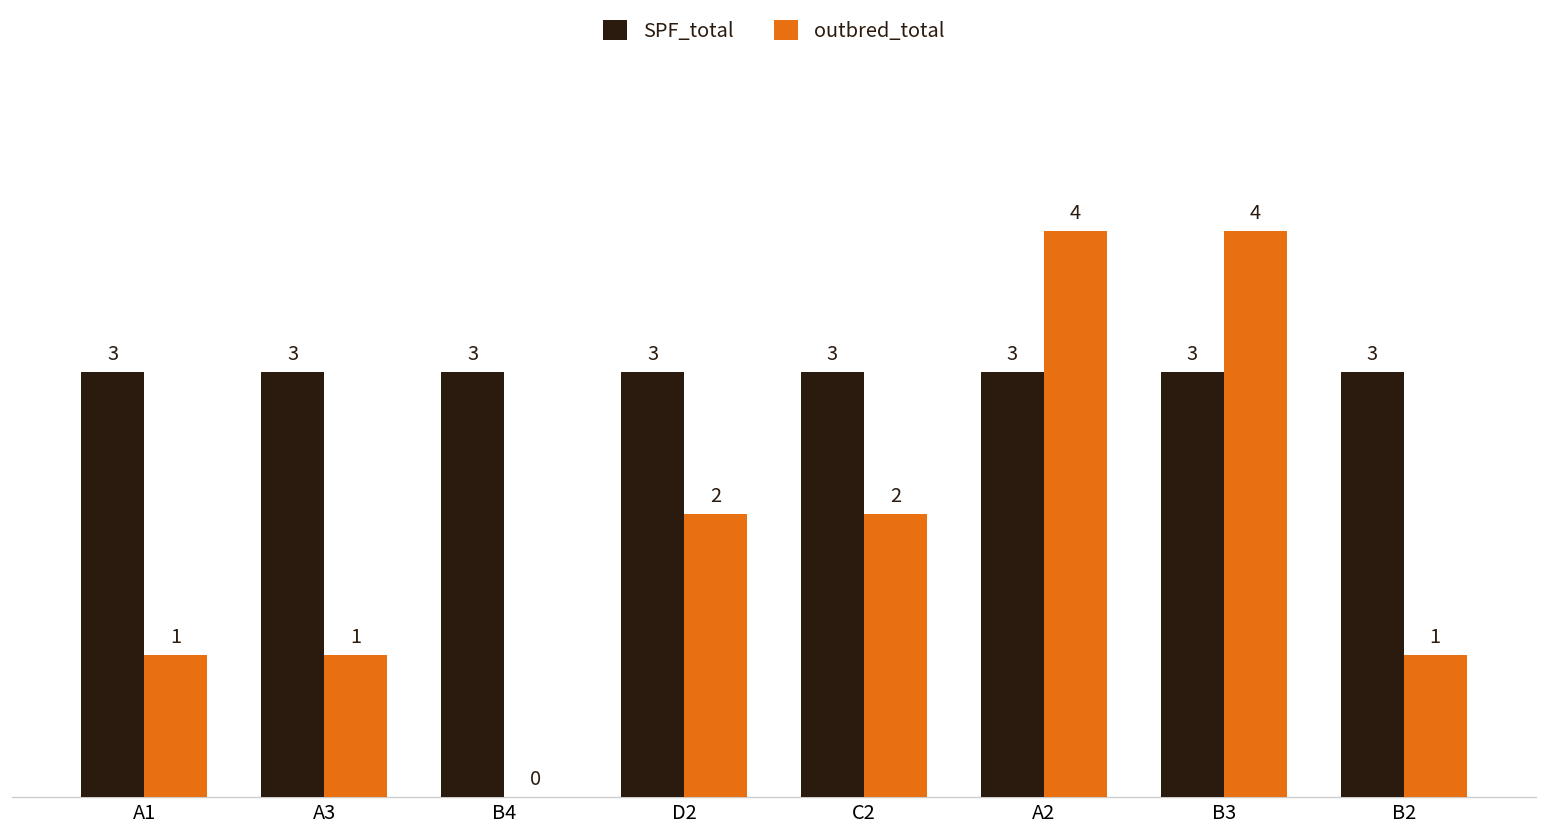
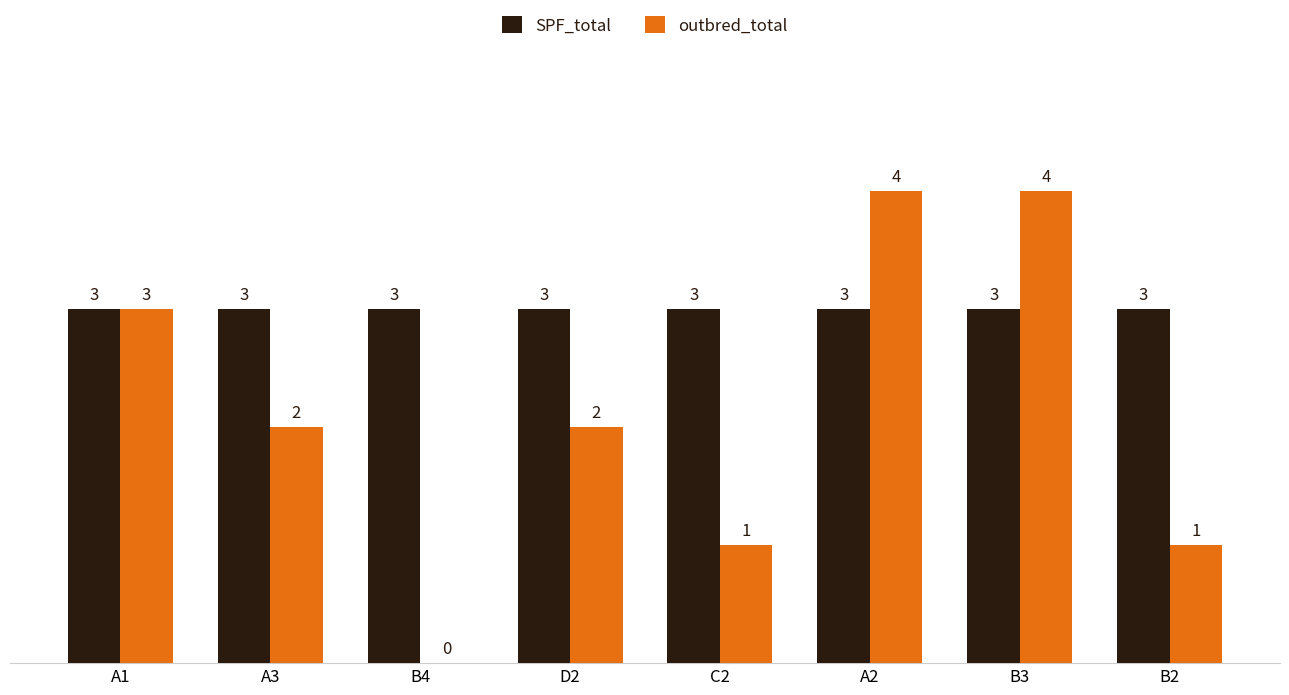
  {
    "SPF_total": {
      "A1": 3,
      "A3": 3,
      "B4": 3,
      "D2": 3,
      "C2": 3,
      "A2": 3,
      "B3": 3,
      "B2": 3
    },
    "outbred_total": {
-     "A1": 1,
-     "A3": 1,
+     "A1": 3,
+     "A3": 2,
      "B4": 0,
      "D2": 2,
-     "C2": 2,
+     "C2": 1,
      "A2": 4,
      "B3": 4,
      "B2": 1
    }
  }
